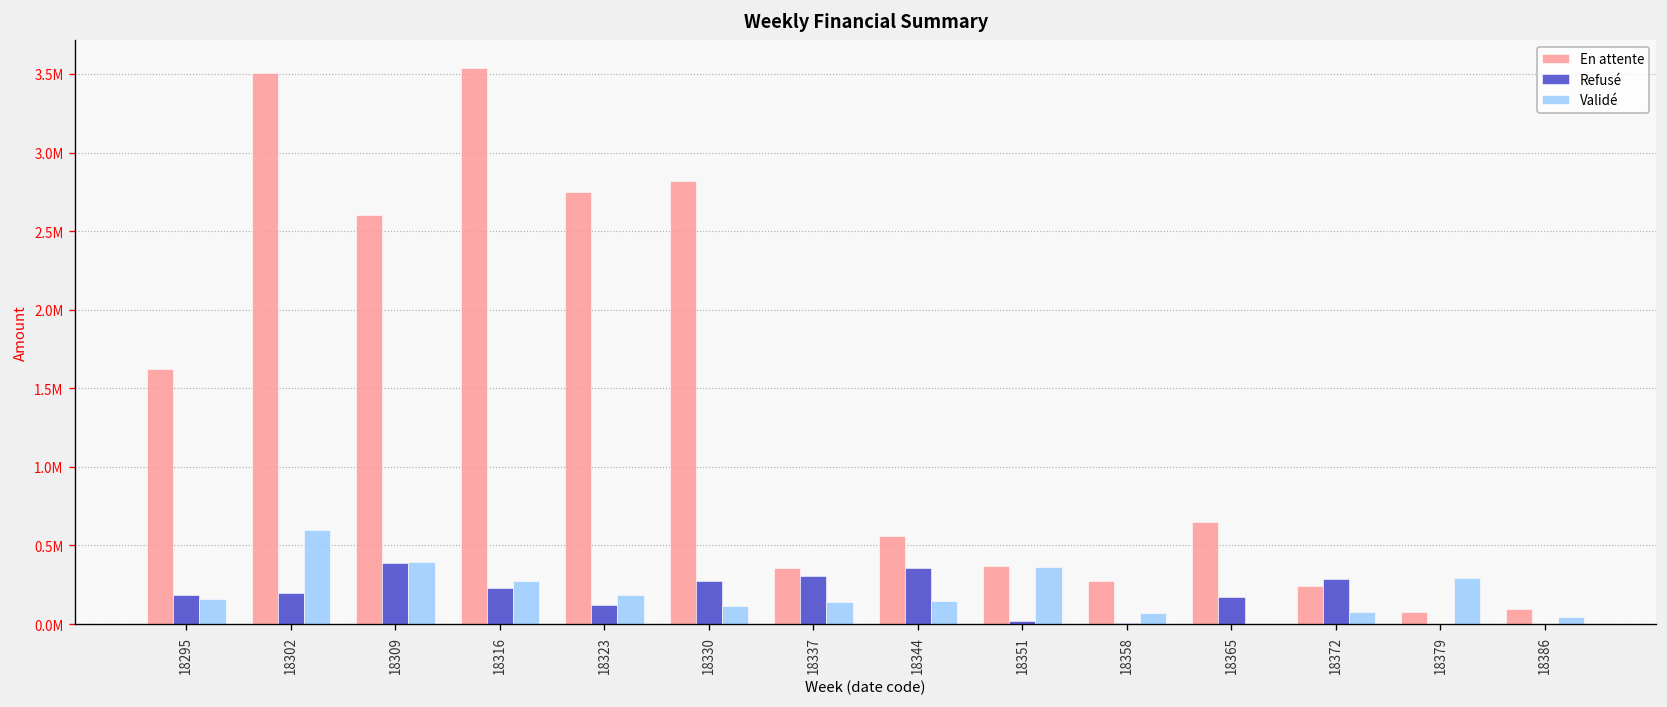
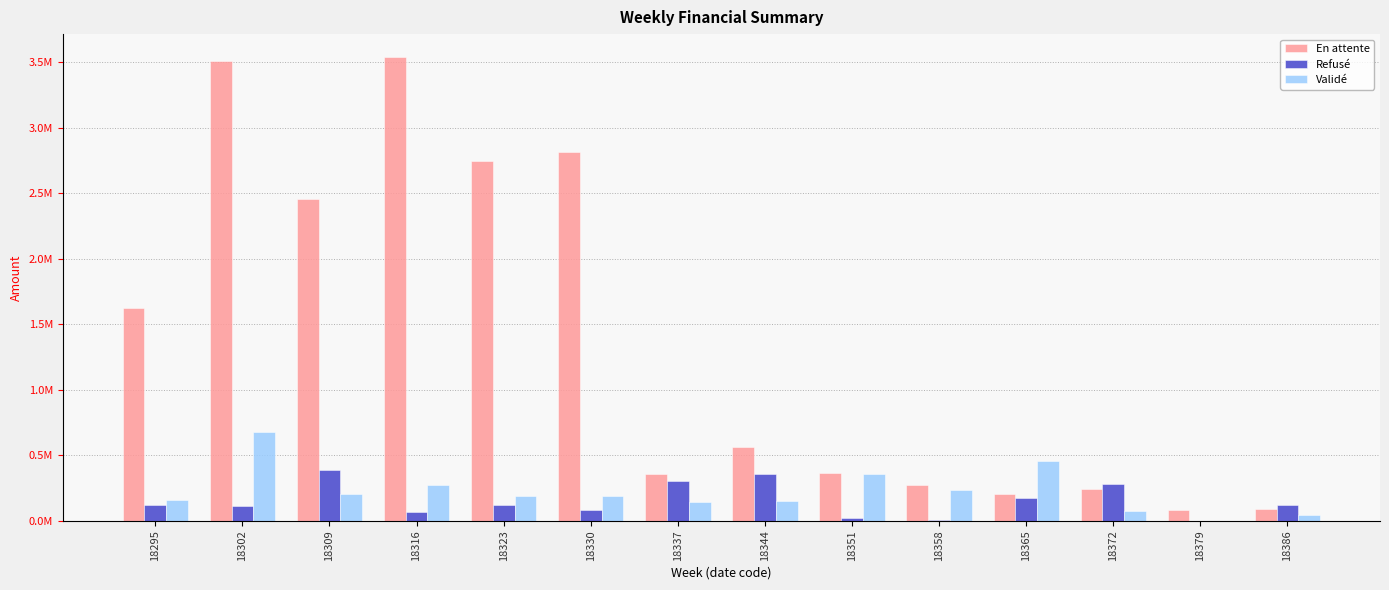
  {
    "En attente": {
      "18295": 1620000,
      "18302": 3510000,
-     "18309": 2600000,
+     "18309": 2460000,
      "18316": 3540000,
      "18323": 2750000,
      "18330": 2820000,
      "18337": 350000,
      "18344": 560000,
      "18351": 370000,
      "18358": 280000,
-     "18365": 650000,
+     "18365": 210000,
      "18372": 240000,
      "18379": 80000,
      "18386": 90000
    },
    "Refusé": {
-     "18295": 180000,
-     "18302": 200000,
+     "18295": 120000,
+     "18302": 110000,
      "18309": 390000,
-     "18316": 230000,
+     "18316": 70000,
      "18323": 120000,
-     "18330": 270000,
+     "18330": 80000,
      "18337": 300000,
      "18344": 350000,
      "18365": 170000,
      "18372": 280000,
      "18379": 0,
-     "18386": 0
+     "18386": 120000
    },
    "Validé": {
      "18295": 160000,
-     "18302": 600000,
-     "18309": 400000,
+     "18302": 680000,
+     "18309": 210000,
      "18316": 280000,
      "18323": 190000,
-     "18330": 120000,
+     "18330": 190000,
      "18337": 140000,
      "18344": 150000,
      "18351": 360000,
-     "18358": 70000,
-     "18365": 10000,
+     "18358": 240000,
+     "18365": 460000,
      "18372": 80000,
-     "18379": 290000,
+     "18379": 0,
      "18386": 40000
    }
  }
